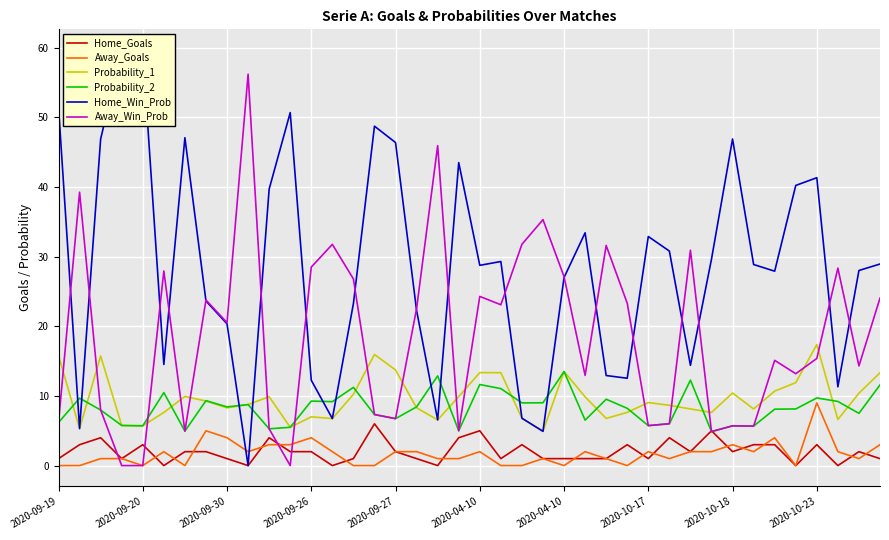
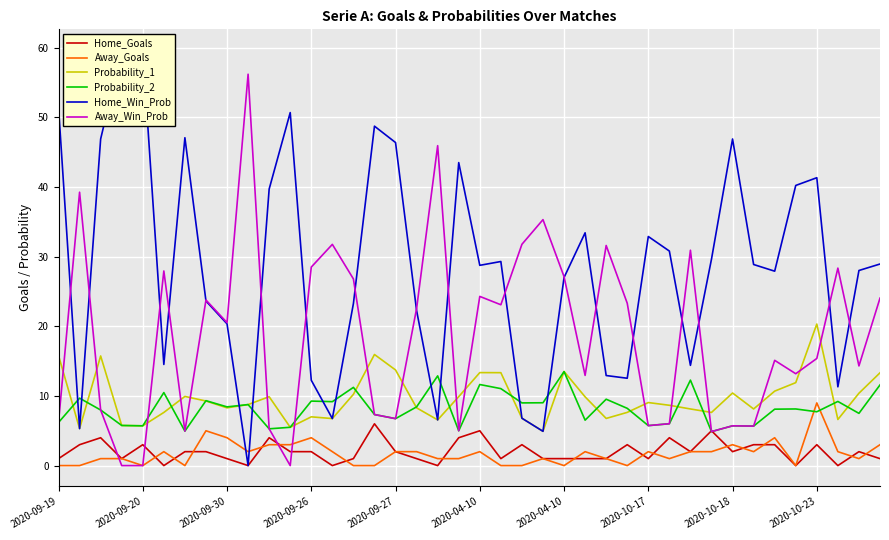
  {
    "Home_Goals": {
      "2020-10-23": 3
    },
    "Away_Goals": {
      "2020-10-23": 9
    },
    "Probability_1": {
-     "2020-10-23": 17
+     "2020-10-23": 20
    },
    "Probability_2": {
-     "2020-10-23": 10
+     "2020-10-23": 8
    },
    "Home_Win_Prob": {
      "2020-10-23": 41
    },
    "Away_Win_Prob": {
      "2020-10-23": 15
    }
  }
